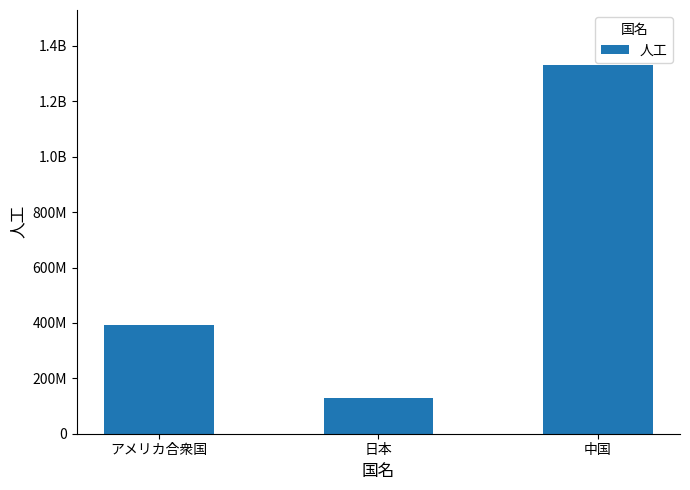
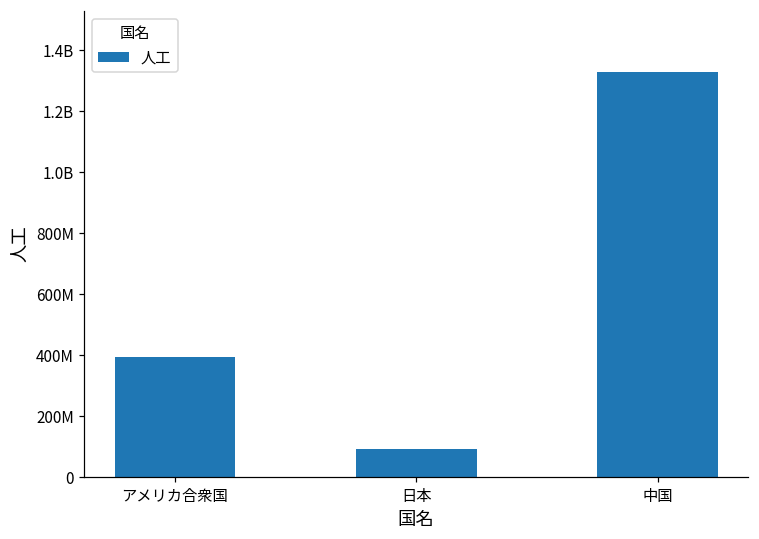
  {
    "アメリカ合衆国": 390000000,
-   "日本": 130000000,
+   "日本": 90000000,
    "中国": 1330000000
  }
